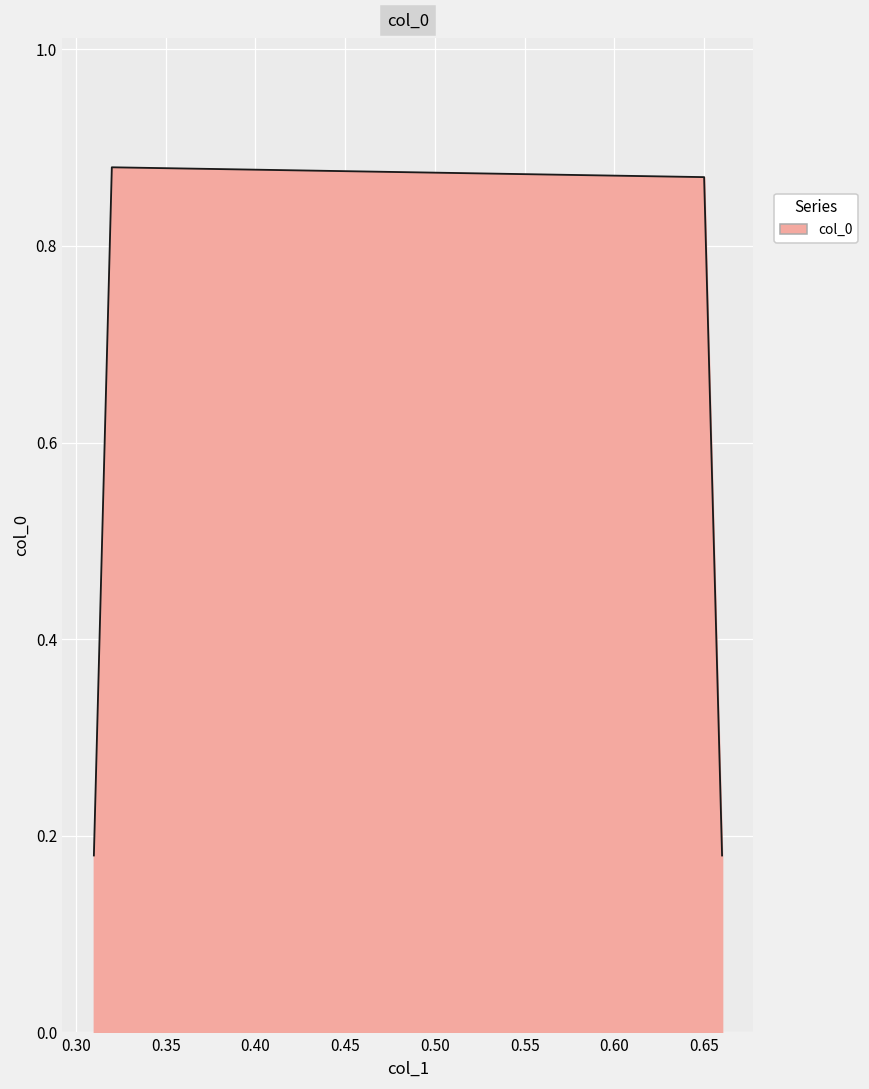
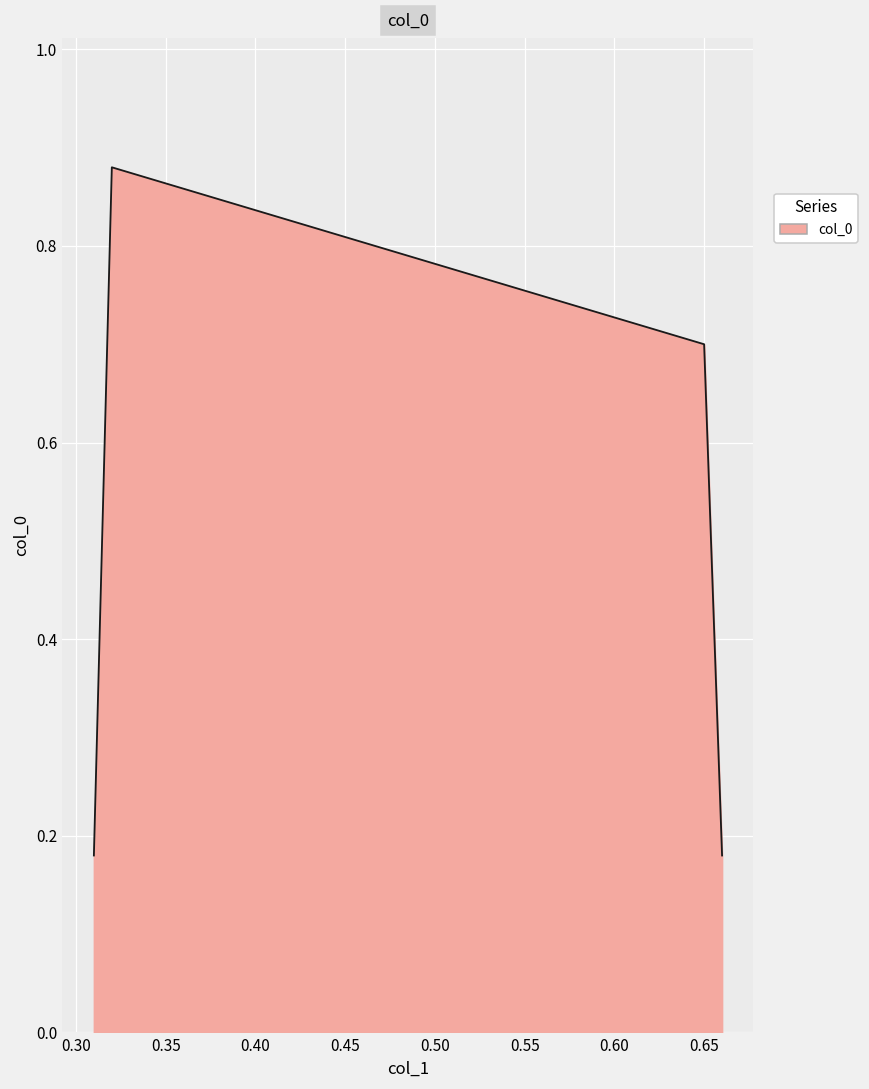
  {
-   "0.65": 0.87
+   "0.65": 0.70
  }
